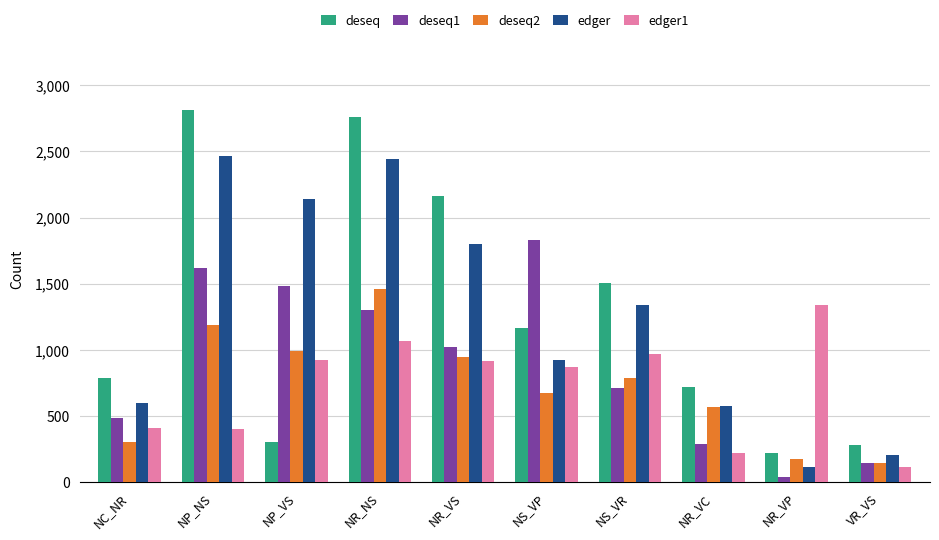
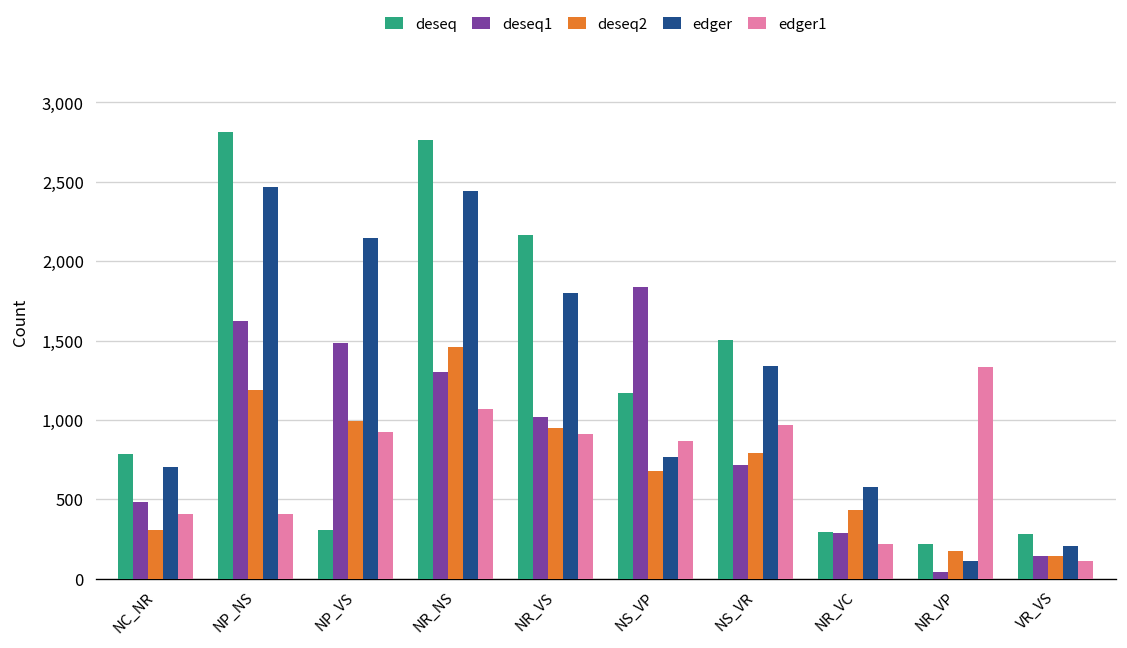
  {
    "deseq": {
      "NC_NR": "790",
      "NP_NS": "2,810",
      "NP_VS": "310",
      "NR_NS": "2,760",
      "NR_VS": "2,170",
      "NS_VP": "1,170",
      "NS_VR": "1,510",
-     "NR_VC": "720",
+     "NR_VC": "300",
      "NR_VP": "220",
      "VR_VS": "280"
    },
    "deseq1": {
      "NC_NR": "480",
      "NP_NS": "1,620",
      "NP_VS": "1,490",
      "NR_NS": "1,300",
      "NR_VS": "1,020",
      "NS_VP": "1,830",
      "NS_VR": "720",
      "NR_VC": "290",
      "NR_VP": "40",
      "VR_VS": "140"
    },
    "deseq2": {
      "NC_NR": "300",
      "NP_NS": "1,190",
      "NP_VS": "990",
      "NR_NS": "1,460",
      "NR_VS": "950",
      "NS_VP": "680",
      "NS_VR": "790",
-     "NR_VC": "570",
+     "NR_VC": "430",
      "NR_VP": "180",
      "VR_VS": "140"
    },
    "edger": {
-     "NC_NR": "600",
+     "NC_NR": "700",
      "NP_NS": "2,460",
      "NP_VS": "2,140",
      "NR_NS": "2,440",
      "NR_VS": "1,800",
-     "NS_VP": "930",
+     "NS_VP": "770",
      "NS_VR": "1,340",
      "NR_VC": "580",
      "NR_VP": "110",
      "VR_VS": "210"
    },
    "edger1": {
      "NC_NR": "410",
      "NP_NS": "410",
      "NP_VS": "920",
      "NR_NS": "1,070",
      "NR_VS": "910",
      "NS_VP": "870",
      "NS_VR": "970",
      "NR_VC": "220",
      "NR_VP": "1,340",
      "VR_VS": "110"
    }
  }
